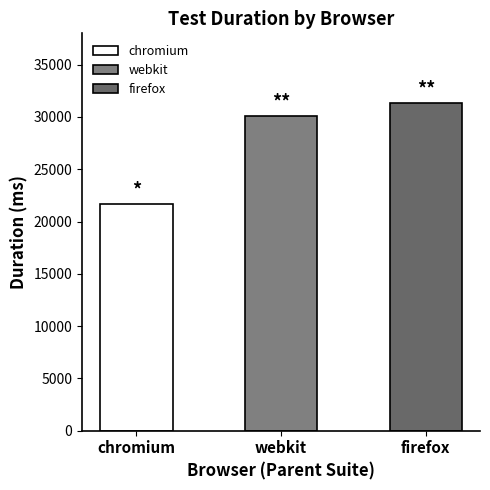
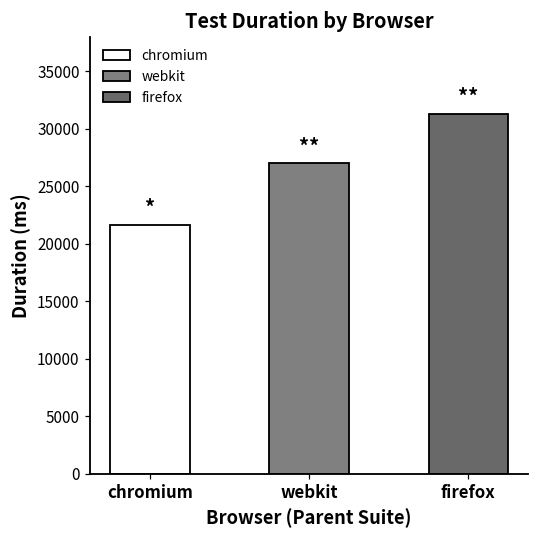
  {
    "chromium": 21600,
-   "webkit": 30100,
+   "webkit": 27000,
    "firefox": 31300
  }
